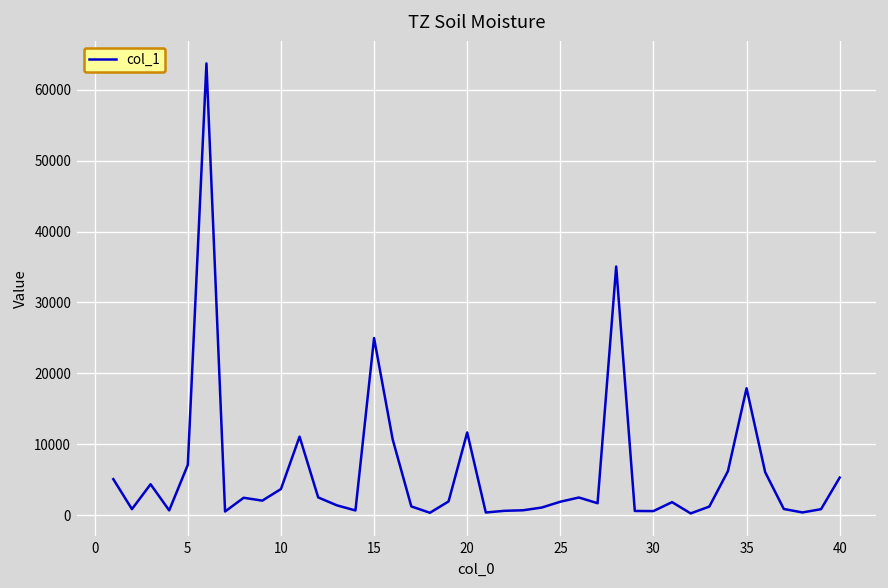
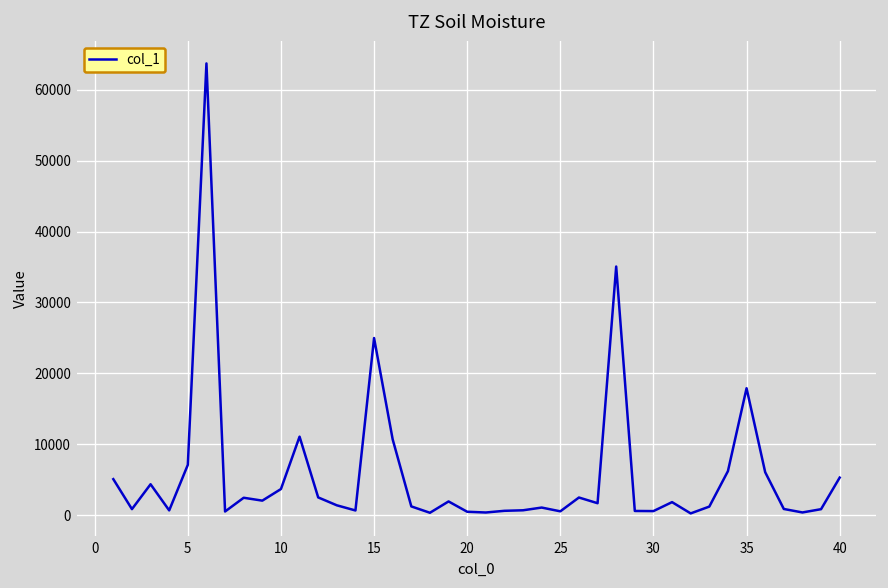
  {
    "5": 7000,
    "10": 4000,
    "15": 25000,
-   "20": 12000,
-   "25": 2000,
+   "20": 0,
+   "25": 1000,
    "30": 1000,
    "35": 18000,
    "40": 5000
  }
